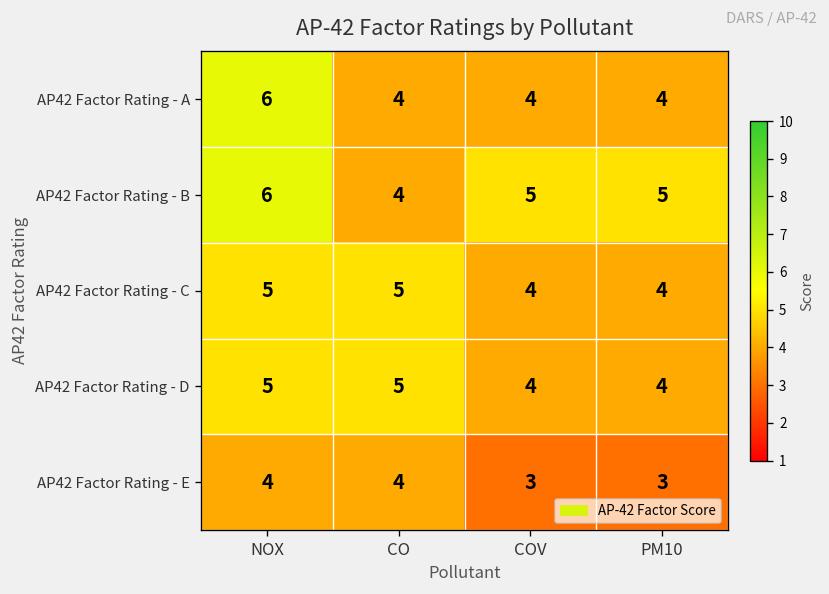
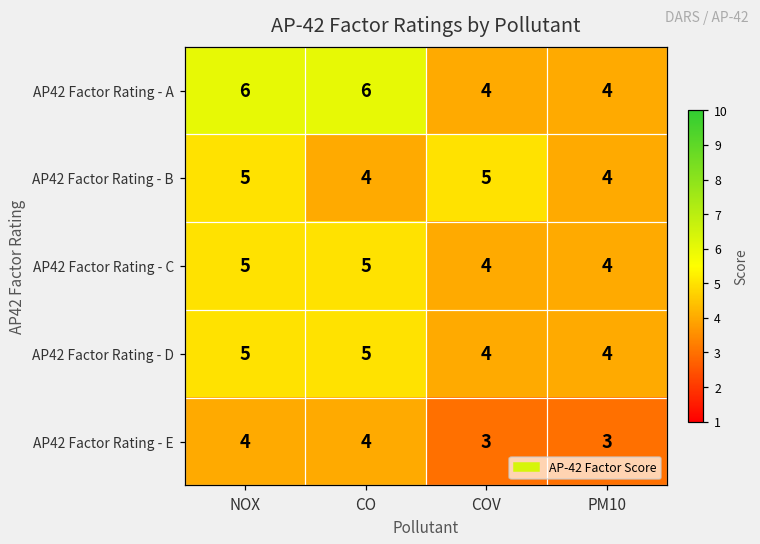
  {
    "AP42 Factor Rating - A": {
      "NOX": 6,
-     "CO": 4,
+     "CO": 6,
      "COV": 4,
      "PM10": 4
    },
    "AP42 Factor Rating - B": {
-     "NOX": 6,
+     "NOX": 5,
      "CO": 4,
      "COV": 5,
-     "PM10": 5
+     "PM10": 4
    },
    "AP42 Factor Rating - C": {
      "NOX": 5,
      "CO": 5,
      "COV": 4,
      "PM10": 4
    },
    "AP42 Factor Rating - D": {
      "NOX": 5,
      "CO": 5,
      "COV": 4,
      "PM10": 4
    },
    "AP42 Factor Rating - E": {
      "NOX": 4,
      "CO": 4,
      "COV": 3,
      "PM10": 3
    }
  }
